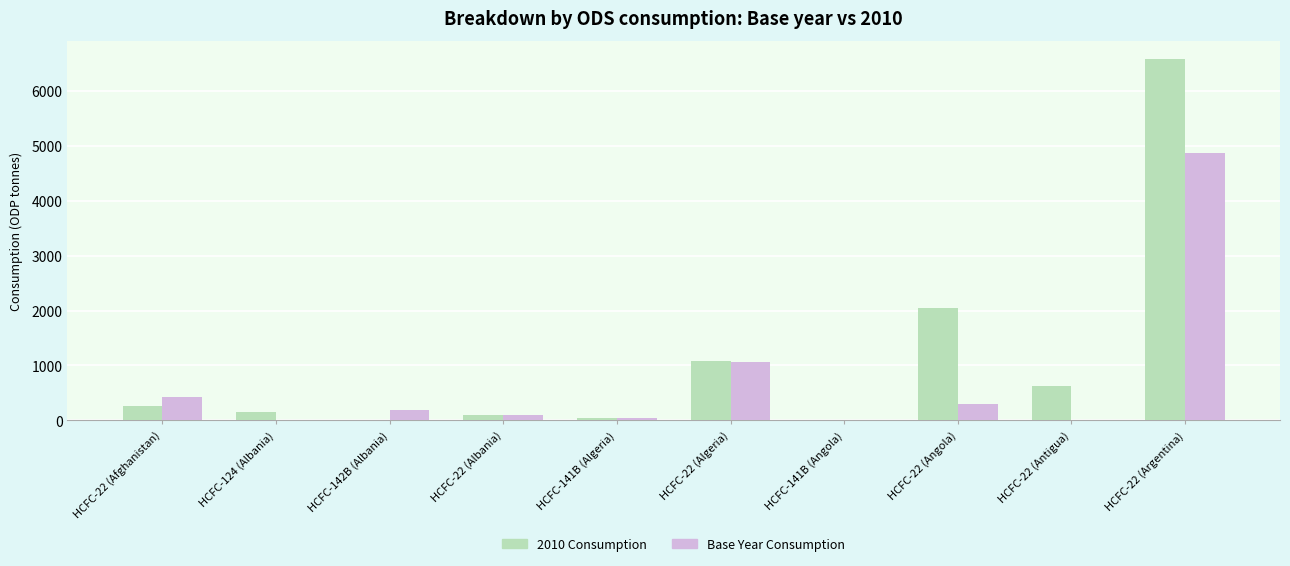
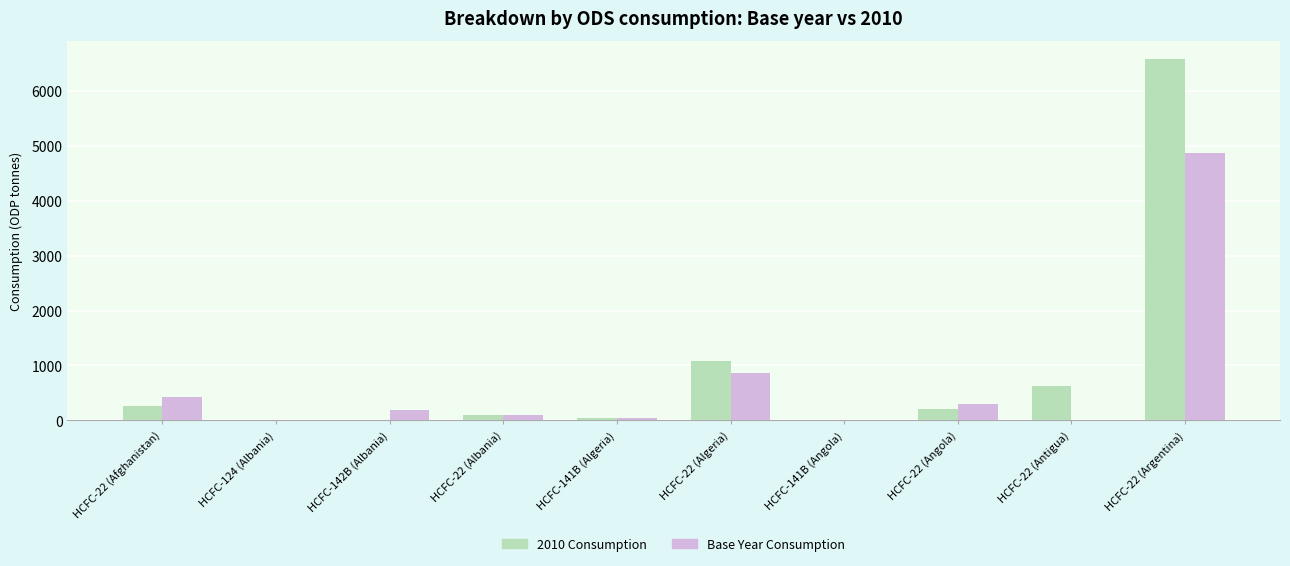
  {
    "2010 Consumption": {
      "HCFC-22 (Afghanistan)": 300,
-     "HCFC-124 (Albania)": 200,
+     "HCFC-124 (Albania)": 0,
      "HCFC-22 (Albania)": 100,
      "HCFC-22 (Algeria)": 1100,
      "HCFC-141B (Angola)": 0,
-     "HCFC-22 (Angola)": 2000,
+     "HCFC-22 (Angola)": 200,
      "HCFC-22 (Antigua)": 600,
      "HCFC-22 (Argentina)": 6600
    },
    "Base Year Consumption": {
      "HCFC-22 (Afghanistan)": 400,
      "HCFC-142B (Albania)": 200,
      "HCFC-22 (Albania)": 100,
-     "HCFC-22 (Algeria)": 1100,
+     "HCFC-22 (Algeria)": 900,
      "HCFC-141B (Angola)": 0,
      "HCFC-22 (Angola)": 300,
      "HCFC-22 (Argentina)": 4900
    }
  }
